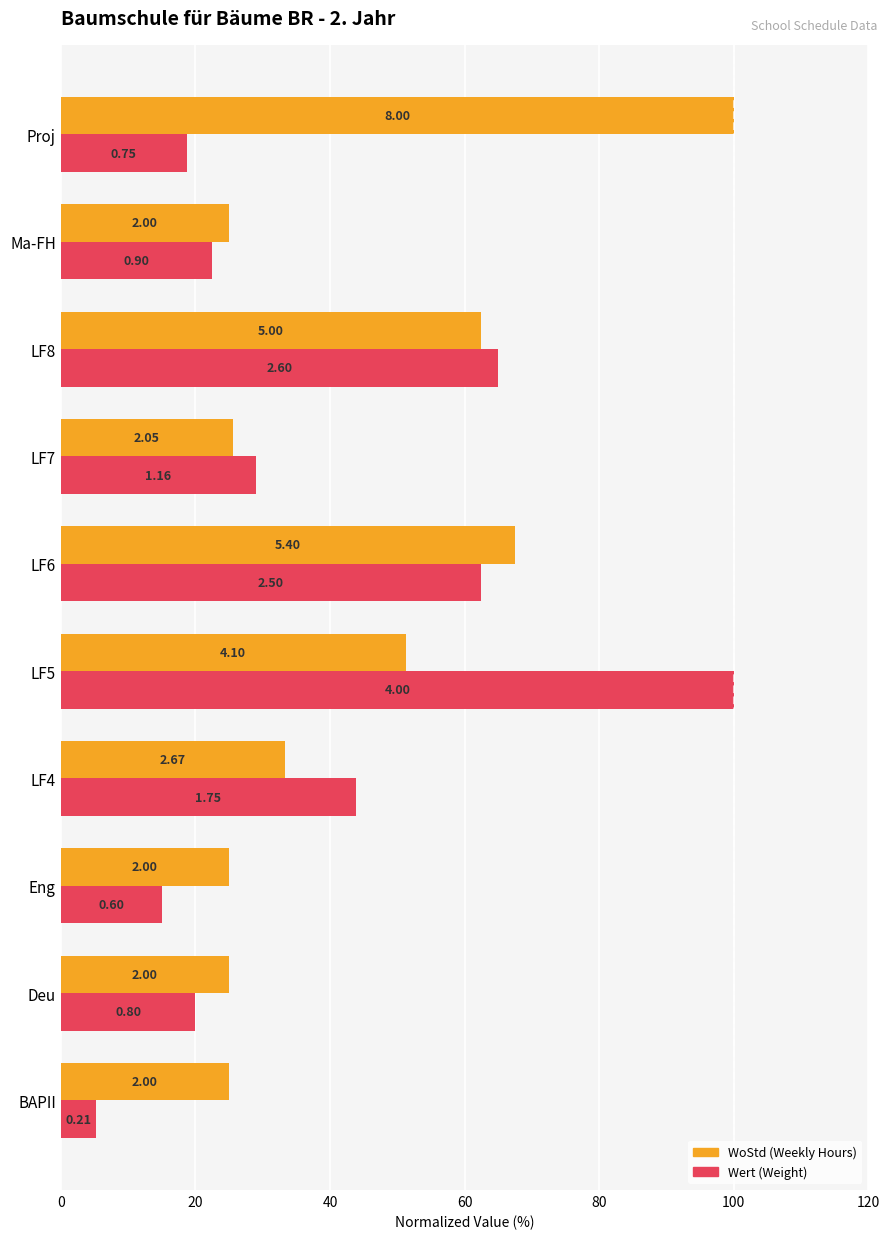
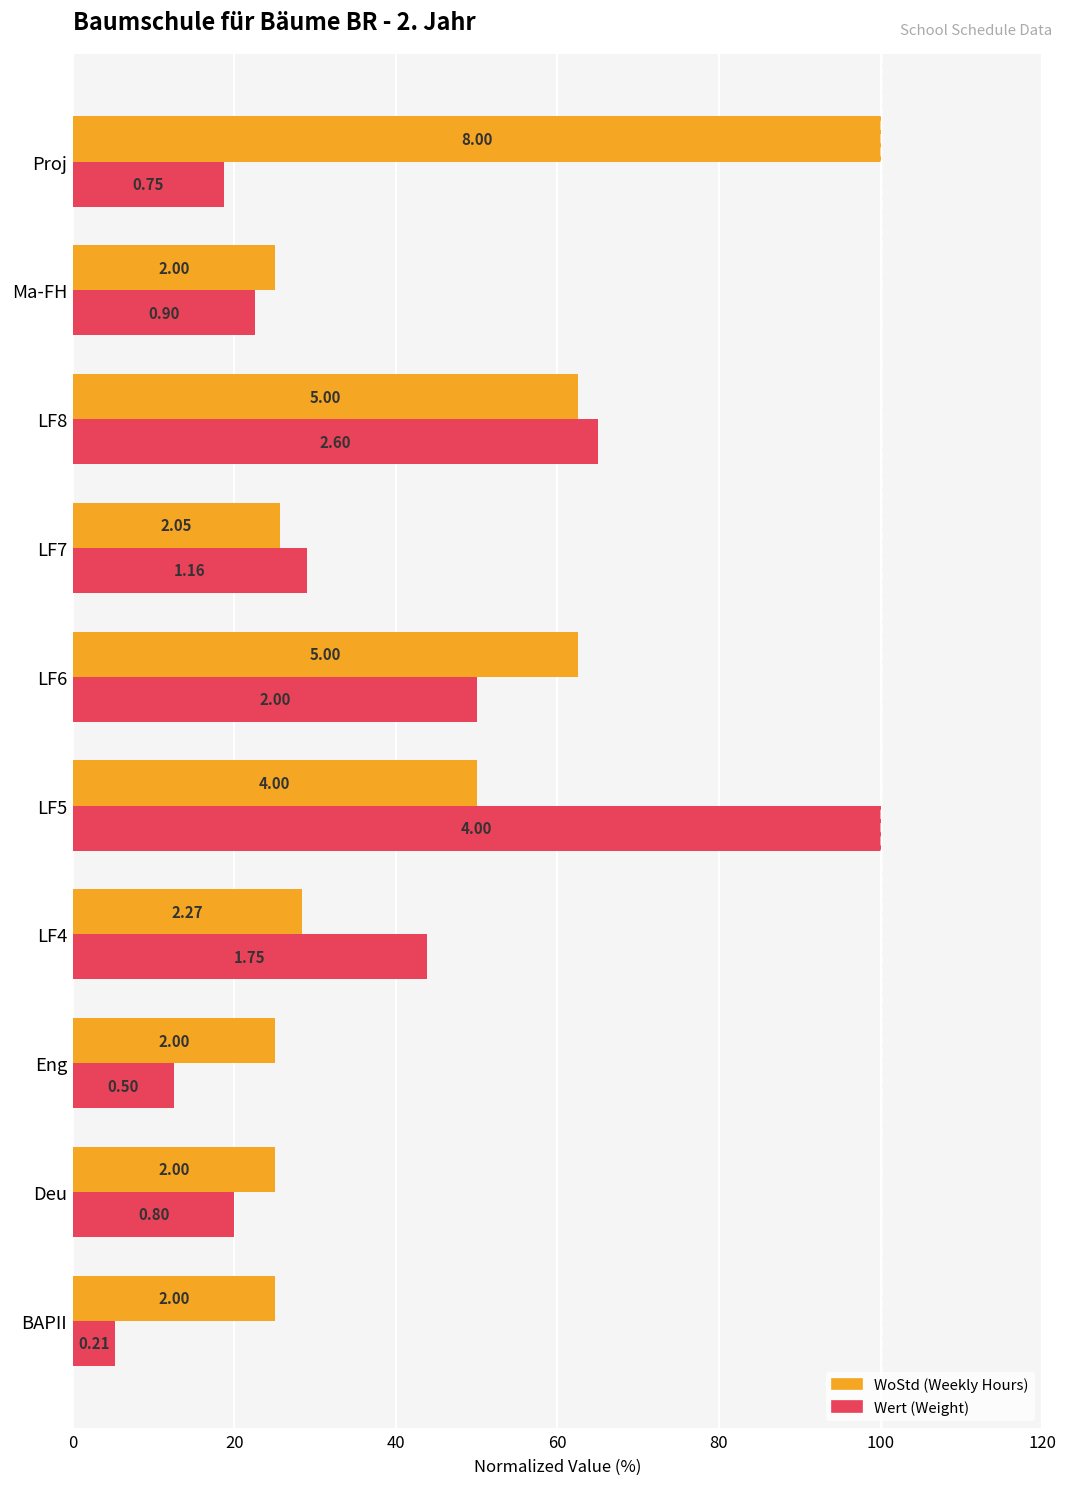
  {
    "WoStd (Weekly Hours)": {
-     "LF6": 5.40,
-     "LF5": 4.10,
-     "LF4": 2.67
+     "LF6": 5.00,
+     "LF5": 4.00,
+     "LF4": 2.27
    },
    "Wert (Weight)": {
-     "LF6": 2.50,
-     "Eng": 0.60
+     "LF6": 2.00,
+     "Eng": 0.50
    }
  }
